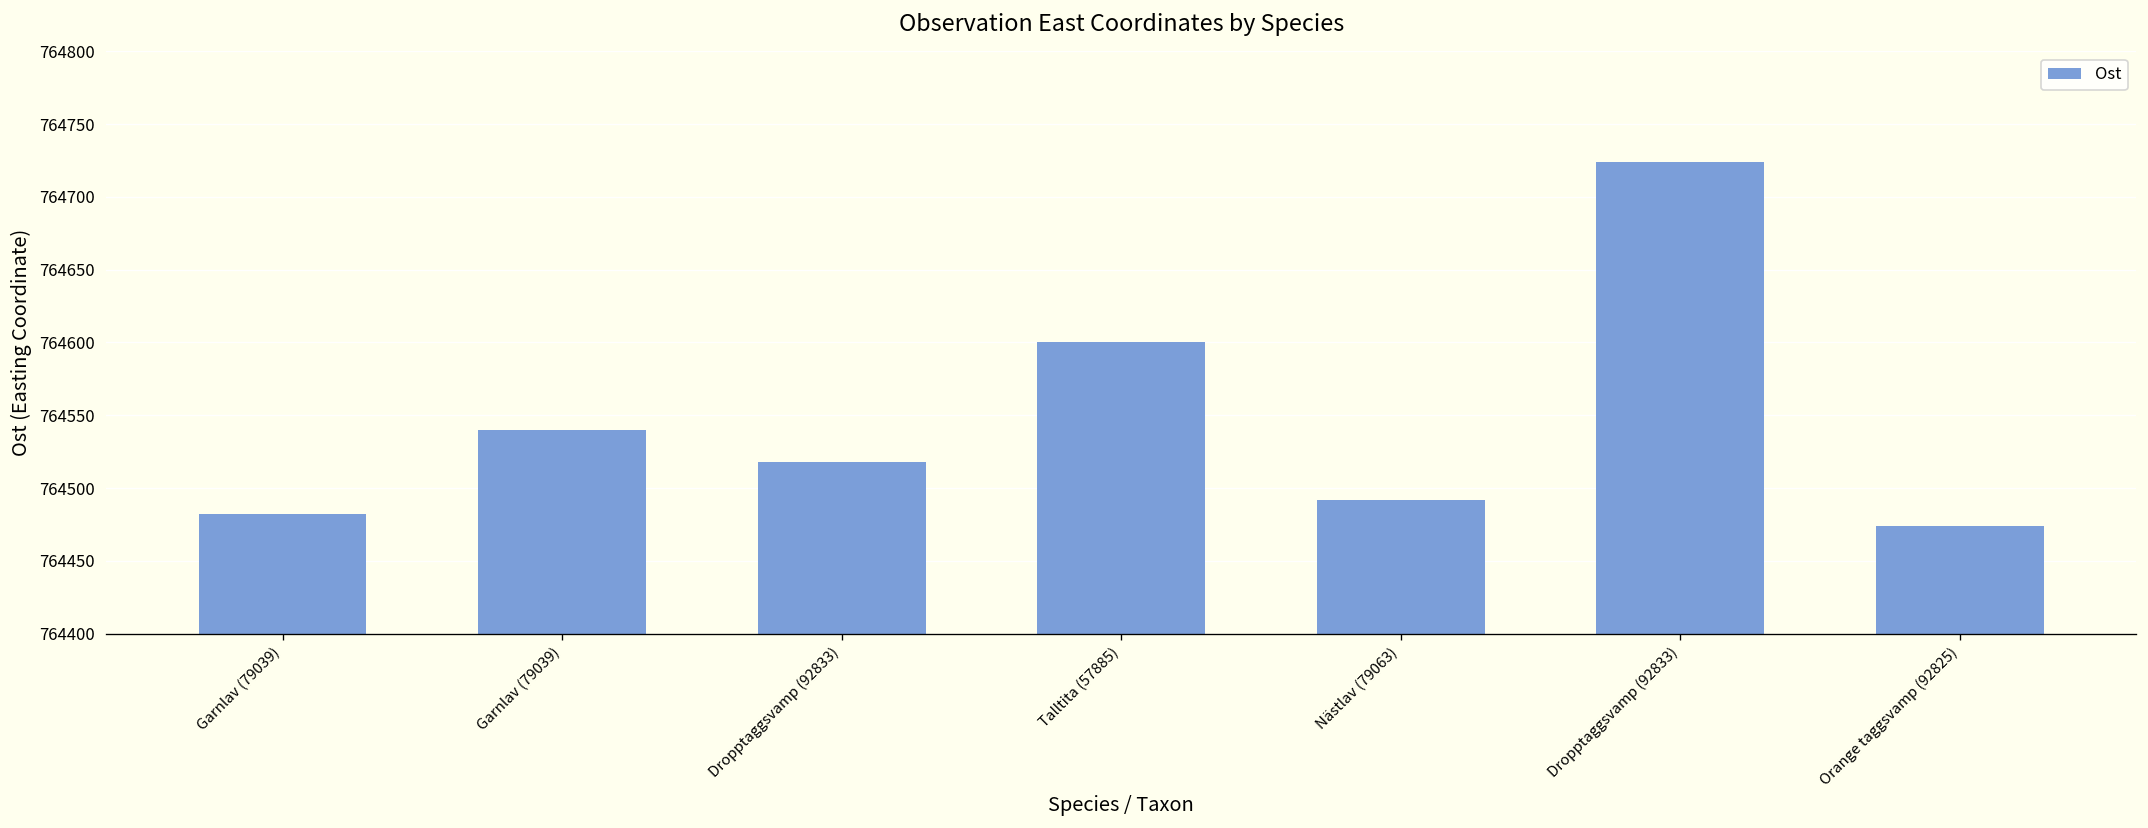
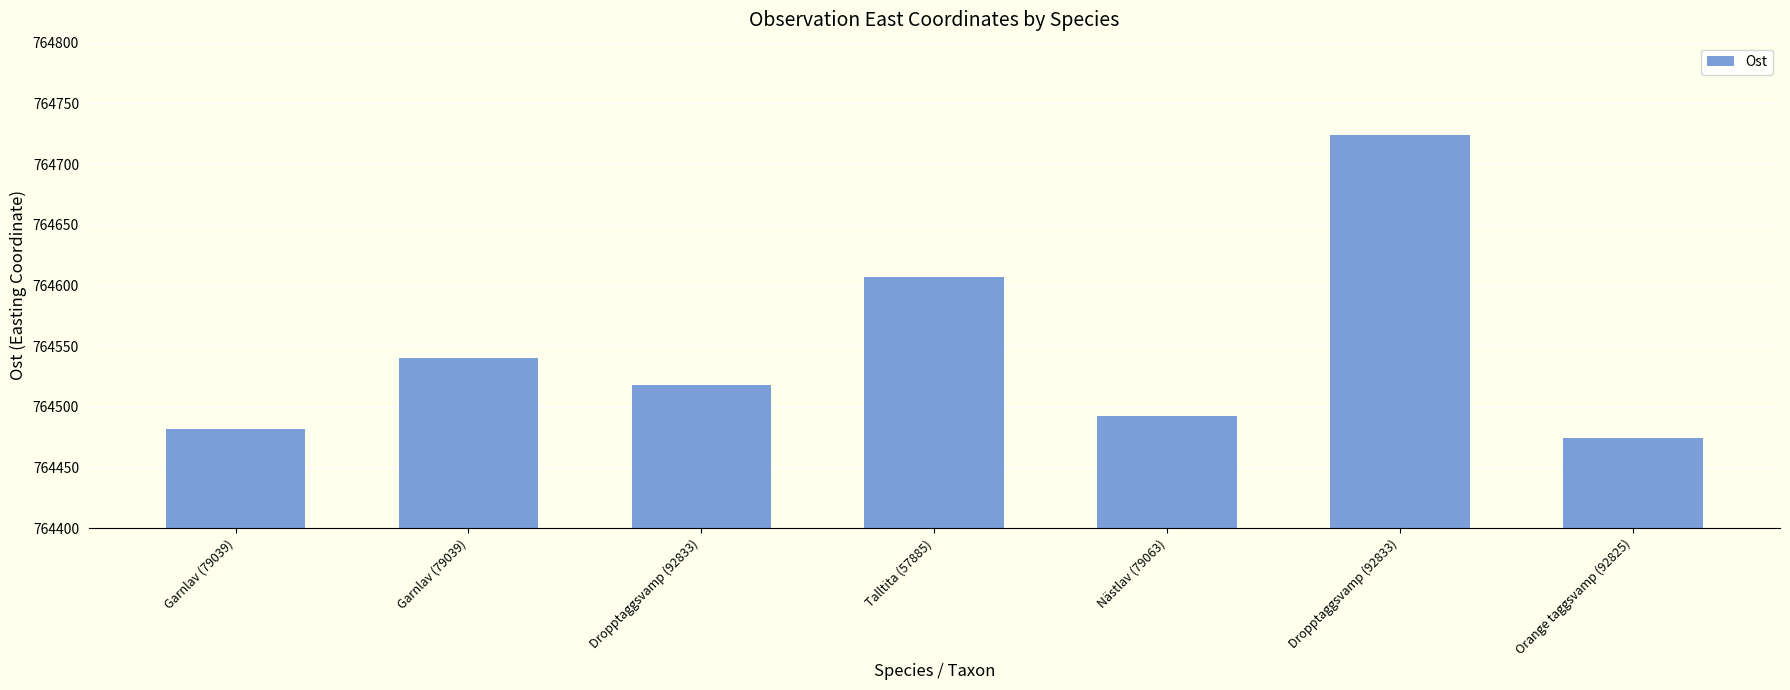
  {
-   "Talltita (57885)": 764600,
+   "Talltita (57885)": 764607,
    "Nästlav (79063)": 764492,
    "Orange taggsvamp (92825)": 764474
  }
